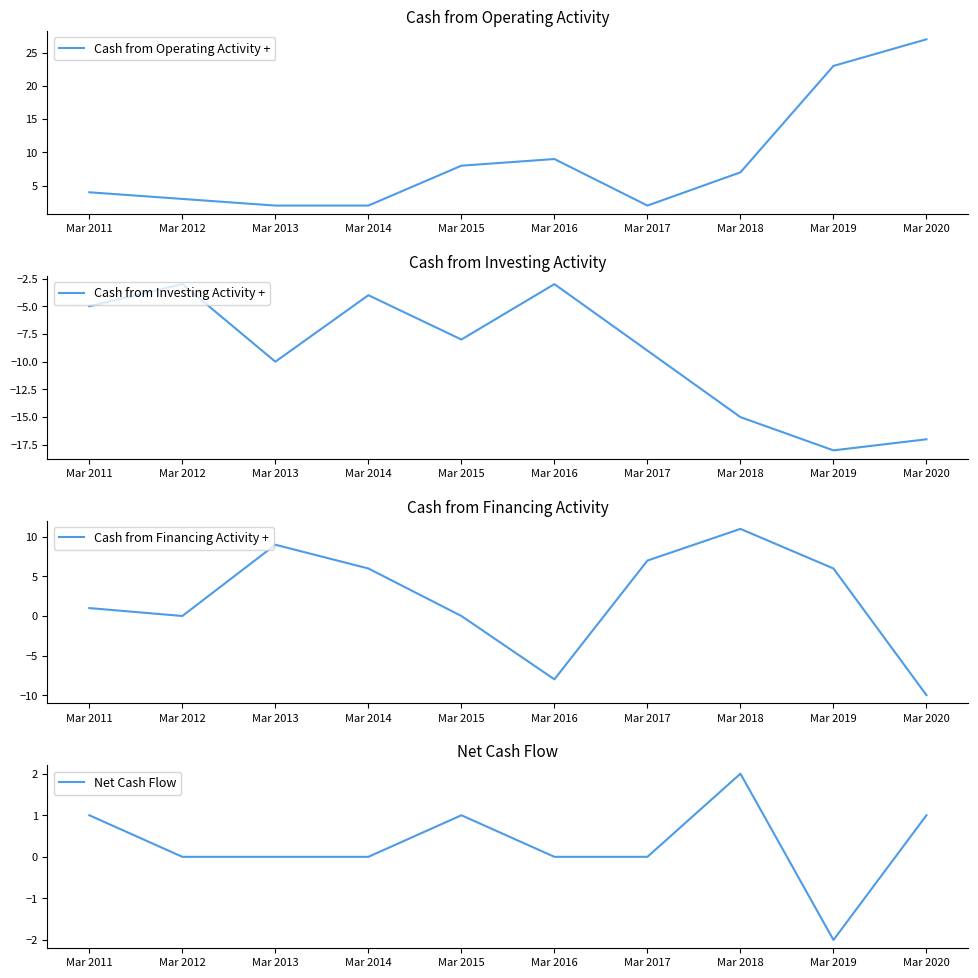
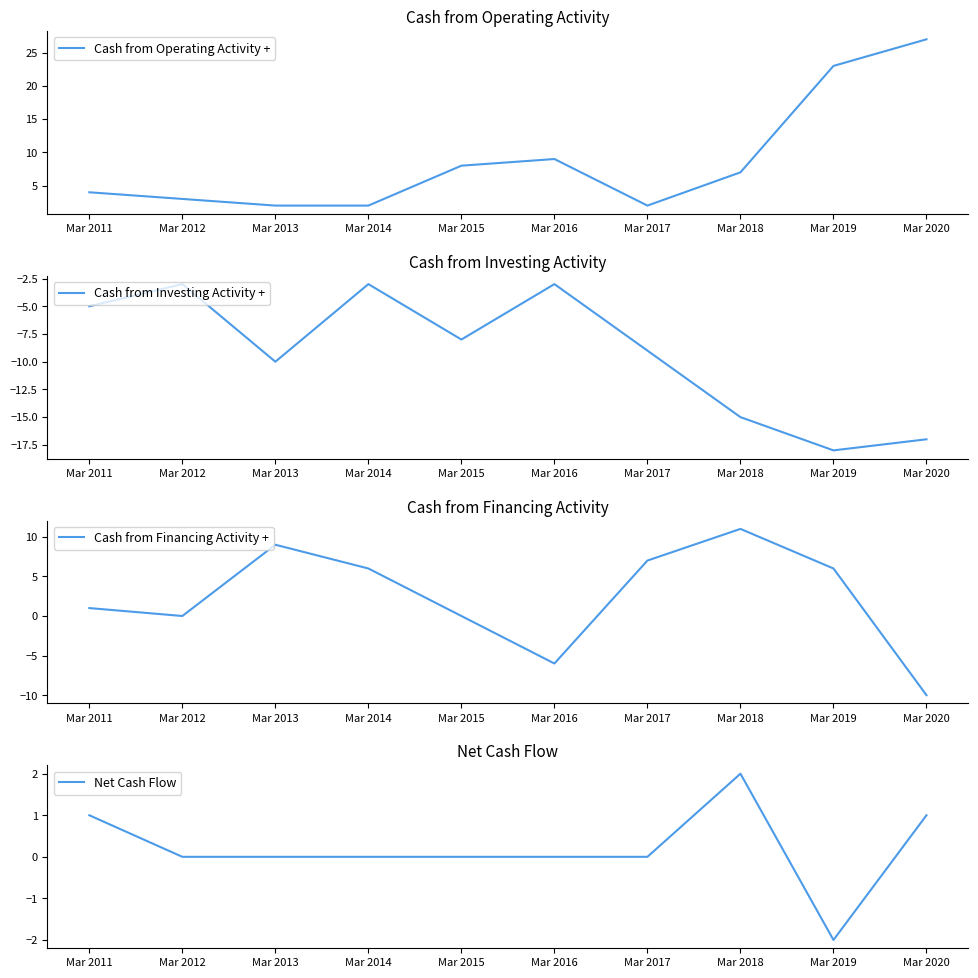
  {
    "Cash from Operating Activity": {
      "Mar 2011": 4,
      "Mar 2012": 3,
      "Mar 2013": 2,
      "Mar 2014": 2,
      "Mar 2015": 8,
      "Mar 2016": 9,
      "Mar 2017": 2,
      "Mar 2018": 7,
      "Mar 2019": 23,
      "Mar 2020": 27
    },
    "Cash from Investing Activity": {
      "Mar 2011": -5,
      "Mar 2013": -10,
-     "Mar 2014": -4,
+     "Mar 2014": -3,
      "Mar 2015": -8,
      "Mar 2016": -3,
      "Mar 2017": -9,
      "Mar 2018": -15,
      "Mar 2019": -18,
      "Mar 2020": -17
    },
    "Cash from Financing Activity": {
      "Mar 2011": 1,
      "Mar 2012": 0,
      "Mar 2013": 9,
      "Mar 2014": 6,
      "Mar 2015": 0,
-     "Mar 2016": -8,
+     "Mar 2016": -6,
      "Mar 2017": 7,
      "Mar 2018": 11,
      "Mar 2019": 6,
      "Mar 2020": -10
    },
    "Net Cash Flow": {
      "Mar 2011": 1,
      "Mar 2012": 0,
      "Mar 2013": 0,
      "Mar 2014": 0,
-     "Mar 2015": 1,
+     "Mar 2015": 0,
      "Mar 2016": 0,
      "Mar 2017": 0,
      "Mar 2018": 2,
      "Mar 2019": -2,
      "Mar 2020": 1
    }
  }
